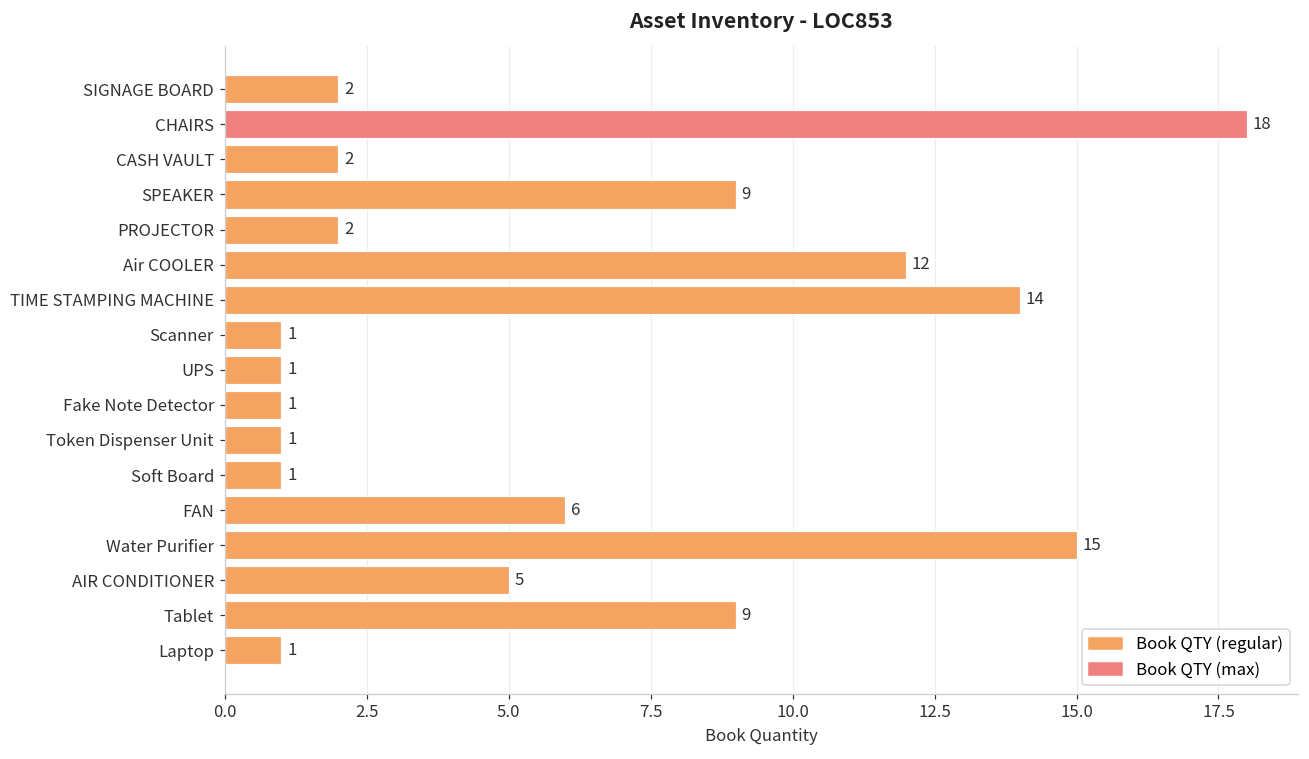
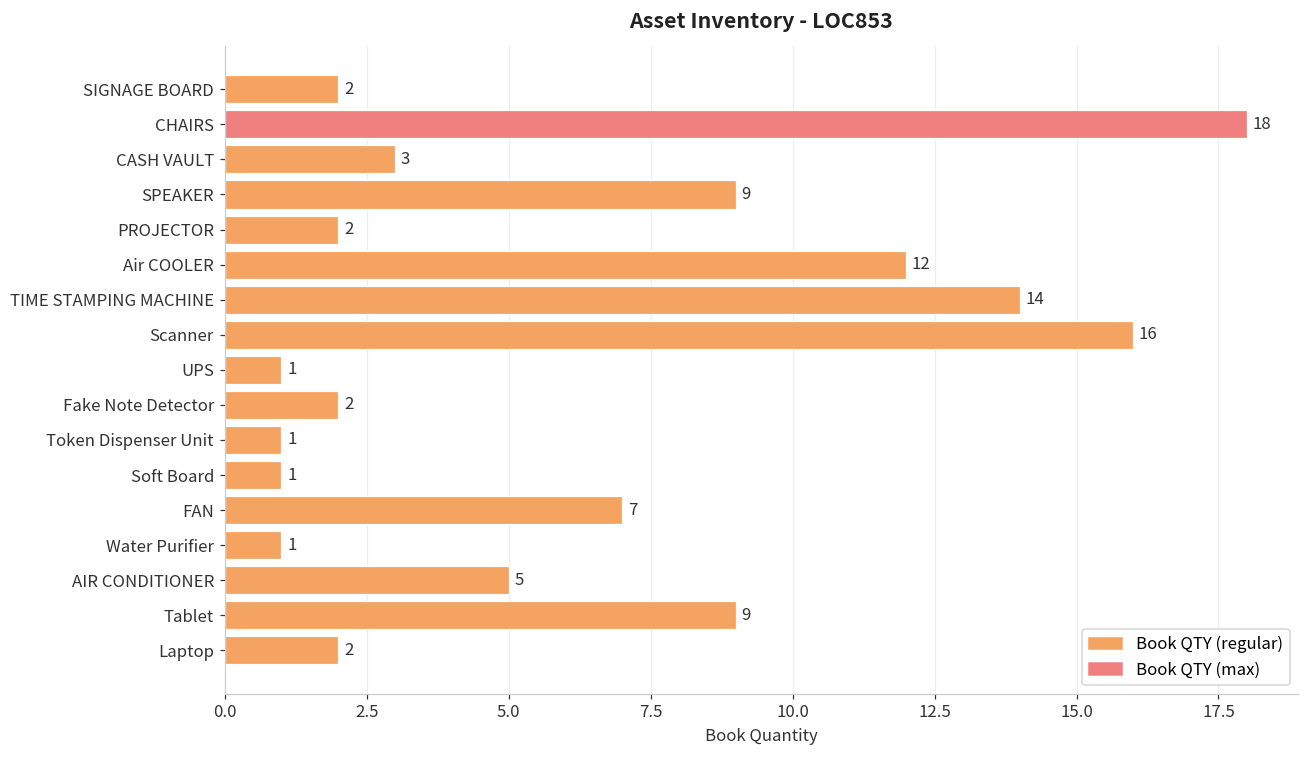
  {
    "SIGNAGE BOARD": 2,
    "CHAIRS": 18,
-   "CASH VAULT": 2,
+   "CASH VAULT": 3,
    "SPEAKER": 9,
    "PROJECTOR": 2,
    "Air COOLER": 12,
    "TIME STAMPING MACHINE": 14,
-   "Scanner": 1,
+   "Scanner": 16,
    "UPS": 1,
-   "Fake Note Detector": 1,
+   "Fake Note Detector": 2,
    "Token Dispenser Unit": 1,
    "Soft Board": 1,
-   "FAN": 6,
-   "Water Purifier": 15,
+   "FAN": 7,
+   "Water Purifier": 1,
    "AIR CONDITIONER": 5,
    "Tablet": 9,
-   "Laptop": 1
+   "Laptop": 2
  }
